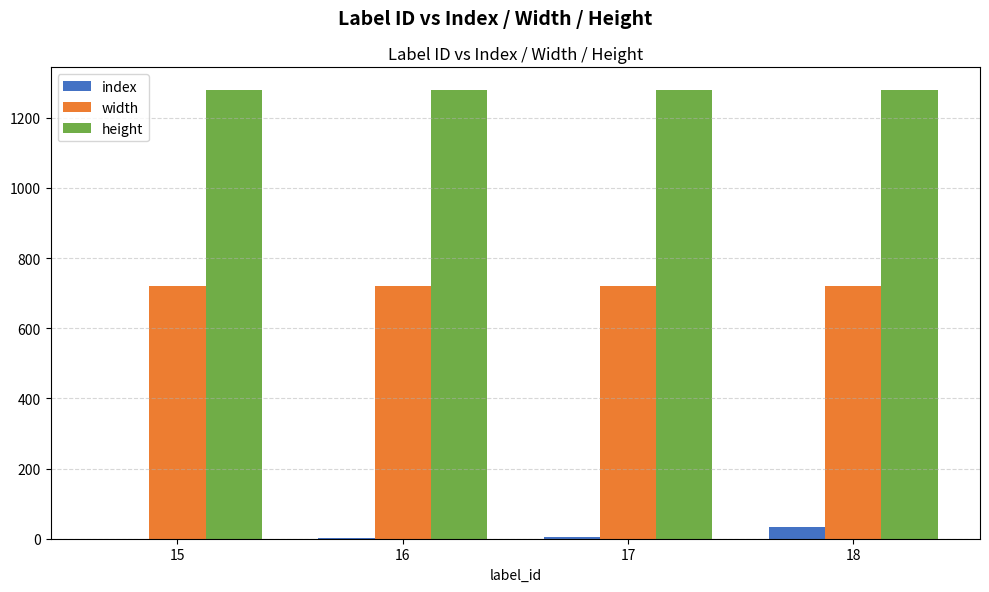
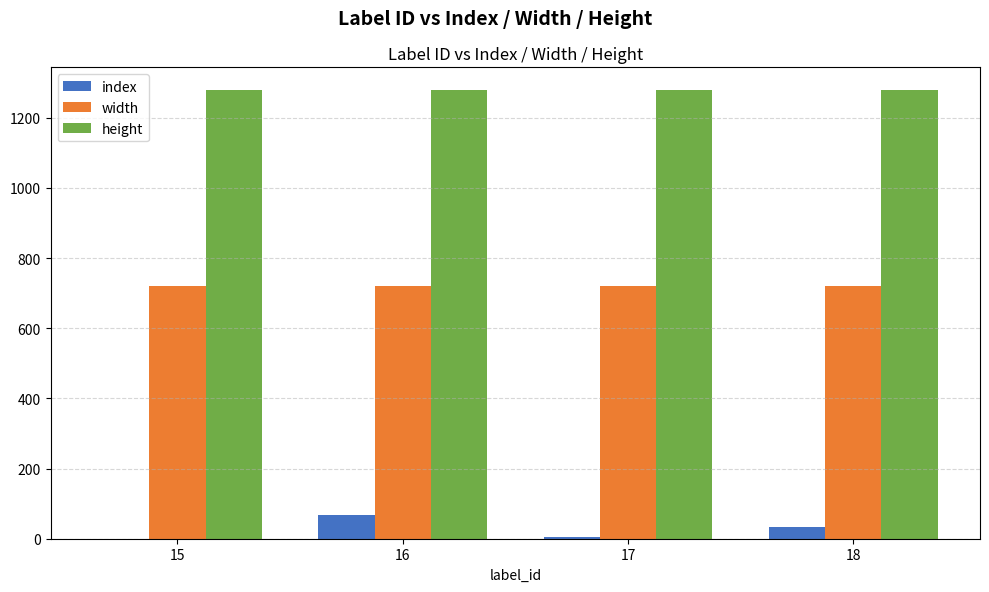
  {
    "index": {
      "15": 0,
-     "16": 0,
+     "16": 70,
      "18": 30
    },
    "width": {
      "15": 720,
      "16": 720,
      "17": 720,
      "18": 720
    },
    "height": {
      "15": 1280,
      "16": 1280,
      "17": 1280,
      "18": 1280
    }
  }
